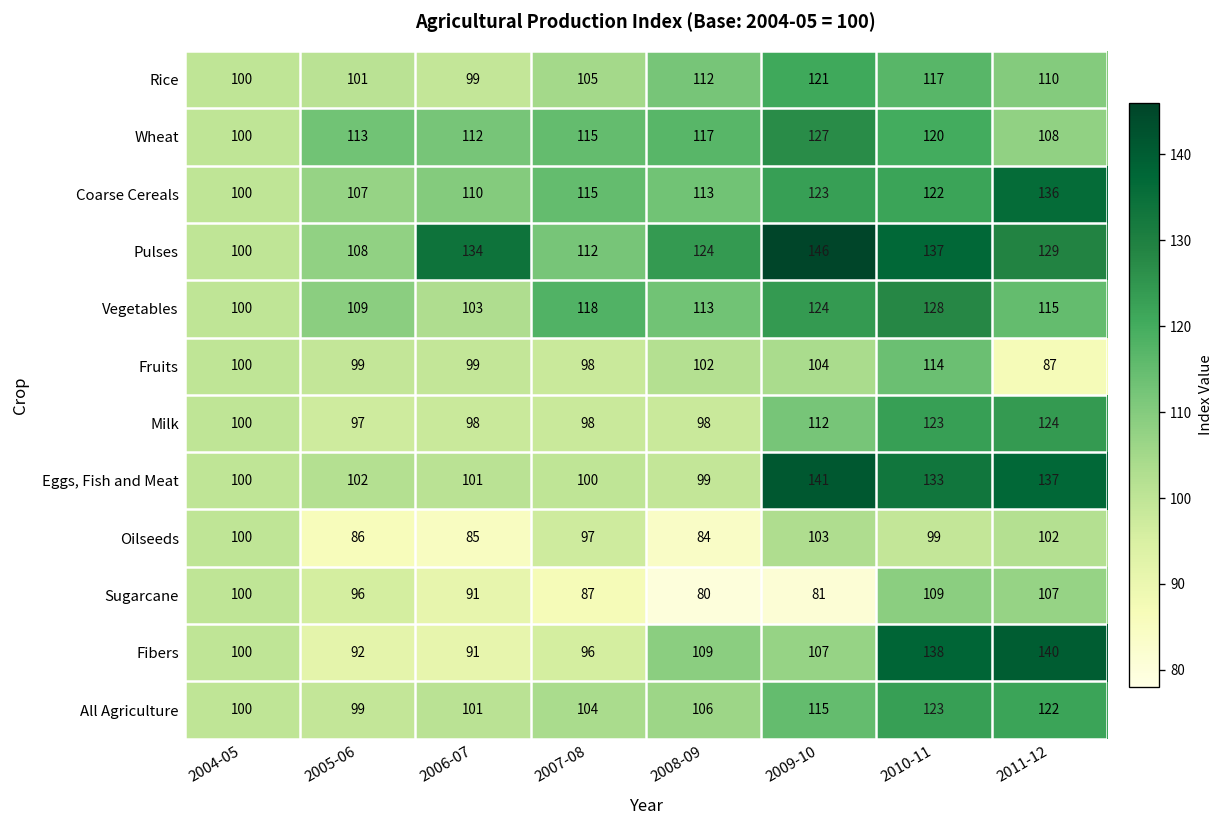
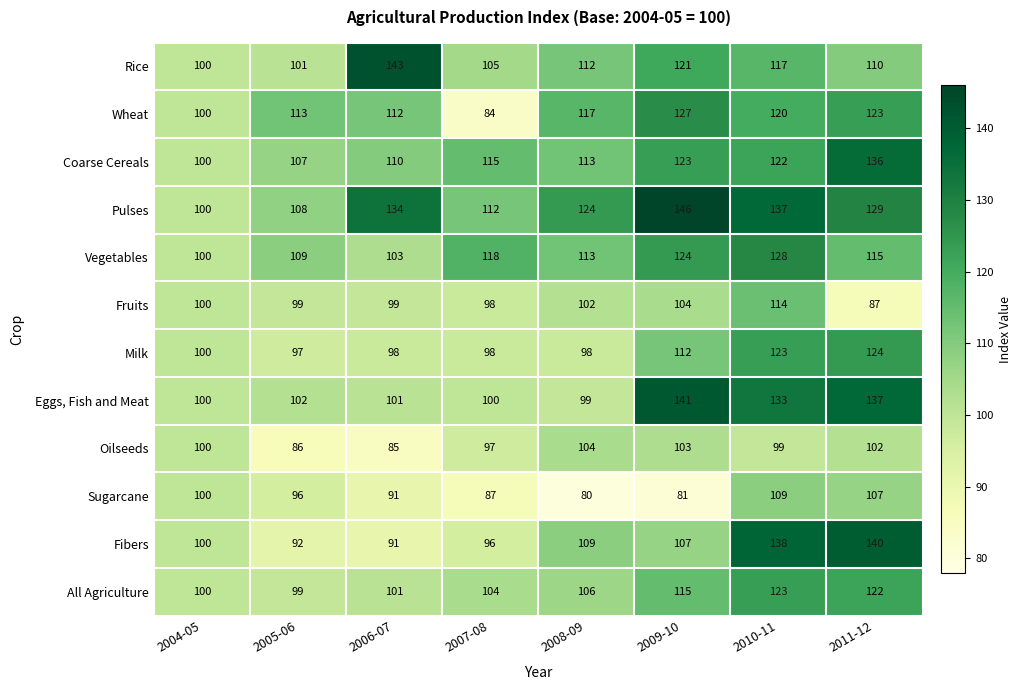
  {
    "Rice": {
      "2004-05": 100,
      "2005-06": 101,
-     "2006-07": 99,
+     "2006-07": 143,
      "2007-08": 105,
      "2008-09": 112,
      "2009-10": 121,
      "2010-11": 117,
      "2011-12": 110
    },
    "Wheat": {
      "2004-05": 100,
      "2005-06": 113,
      "2006-07": 112,
-     "2007-08": 115,
+     "2007-08": 84,
      "2008-09": 117,
      "2009-10": 127,
      "2010-11": 120,
-     "2011-12": 108
+     "2011-12": 123
    },
    "Coarse Cereals": {
      "2004-05": 100,
      "2005-06": 107,
      "2006-07": 110,
      "2007-08": 115,
      "2008-09": 113,
      "2009-10": 123,
      "2010-11": 122,
      "2011-12": 136
    },
    "Pulses": {
      "2004-05": 100,
      "2005-06": 108,
      "2006-07": 134,
      "2007-08": 112,
      "2008-09": 124,
      "2010-11": 137,
      "2011-12": 129
    },
    "Vegetables": {
      "2004-05": 100,
      "2005-06": 109,
      "2006-07": 103,
      "2007-08": 118,
      "2008-09": 113,
      "2009-10": 124,
      "2010-11": 128,
      "2011-12": 115
    },
    "Fruits": {
      "2004-05": 100,
      "2005-06": 99,
      "2006-07": 99,
      "2007-08": 98,
      "2008-09": 102,
      "2009-10": 104,
      "2010-11": 114,
      "2011-12": 87
    },
    "Milk": {
      "2004-05": 100,
      "2005-06": 97,
      "2006-07": 98,
      "2007-08": 98,
      "2008-09": 98,
      "2009-10": 112,
      "2010-11": 123,
      "2011-12": 124
    },
    "Eggs, Fish and Meat": {
      "2004-05": 100,
      "2005-06": 102,
      "2006-07": 101,
      "2007-08": 100,
      "2008-09": 99,
      "2009-10": 141,
      "2010-11": 133,
      "2011-12": 137
    },
    "Oilseeds": {
      "2004-05": 100,
      "2005-06": 86,
      "2006-07": 85,
      "2007-08": 97,
-     "2008-09": 84,
+     "2008-09": 104,
      "2009-10": 103,
      "2010-11": 99,
      "2011-12": 102
    },
    "Sugarcane": {
      "2004-05": 100,
      "2005-06": 96,
      "2006-07": 91,
      "2007-08": 87,
      "2008-09": 80,
      "2009-10": 81,
      "2010-11": 109,
      "2011-12": 107
    },
    "Fibers": {
      "2004-05": 100,
      "2005-06": 92,
      "2006-07": 91,
      "2007-08": 96,
      "2008-09": 109,
      "2009-10": 107,
      "2010-11": 138,
      "2011-12": 140
    },
    "All Agriculture": {
      "2004-05": 100,
      "2005-06": 99,
      "2006-07": 101,
      "2007-08": 104,
      "2008-09": 106,
      "2009-10": 115,
      "2010-11": 123,
      "2011-12": 122
    }
  }
